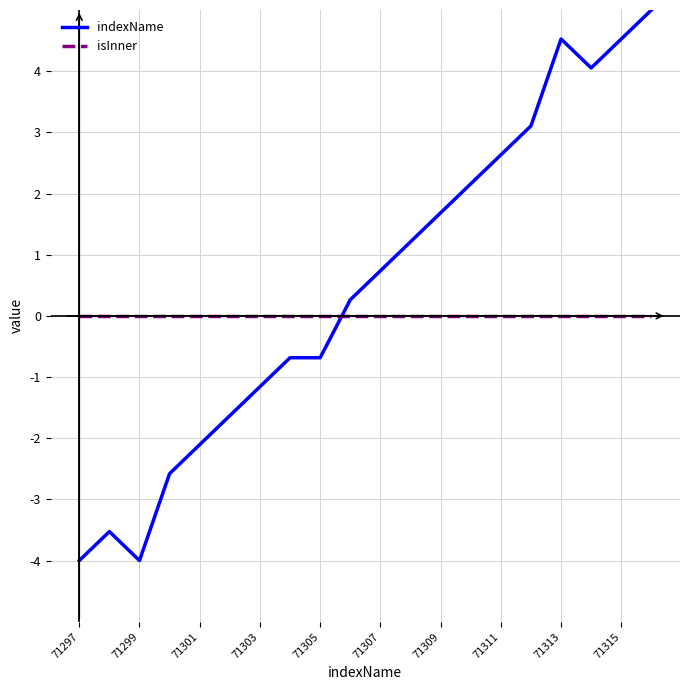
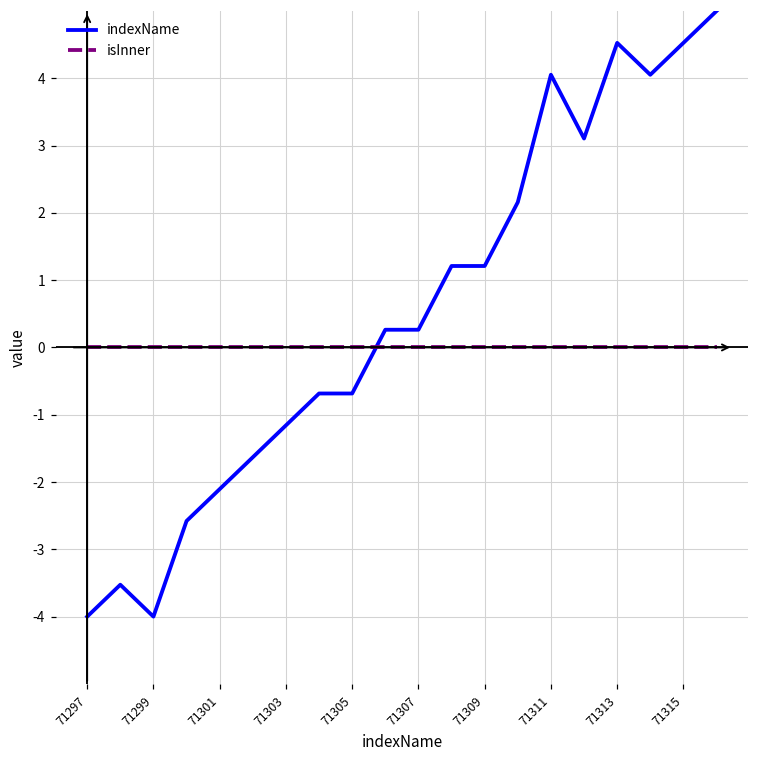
  {
    "indexName": {
      "71297": -4.0,
      "71299": -4.0,
      "71301": -2.1,
      "71303": -1.2,
      "71305": -0.7,
-     "71307": 0.7,
-     "71309": 1.7,
-     "71311": 2.6,
+     "71307": 0.3,
+     "71309": 1.2,
+     "71311": 4.1,
      "71313": 4.5,
      "71315": 4.5
    },
    "isInner": {
      "71297": 0.0,
      "71299": 0.0,
      "71301": 0.0,
      "71303": 0.0,
      "71305": 0.0,
      "71307": 0.0,
      "71309": 0.0,
      "71311": 0.0,
      "71313": 0.0,
      "71315": 0.0
    }
  }
